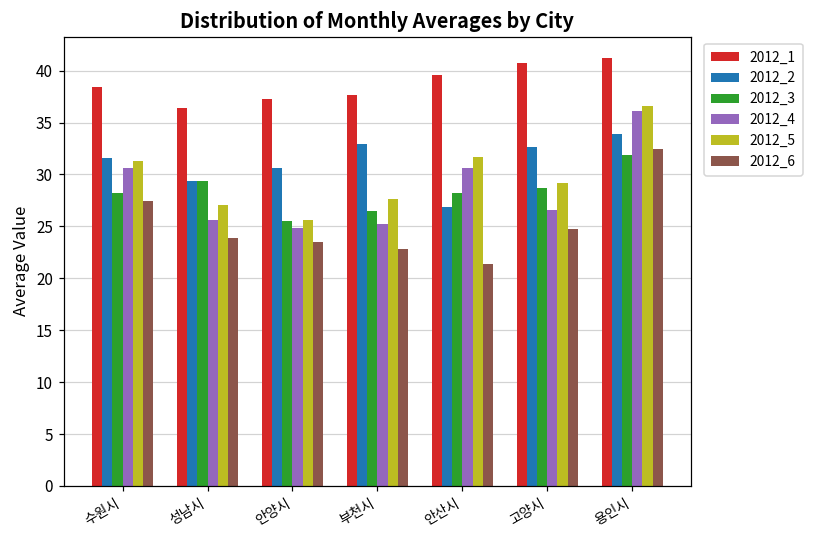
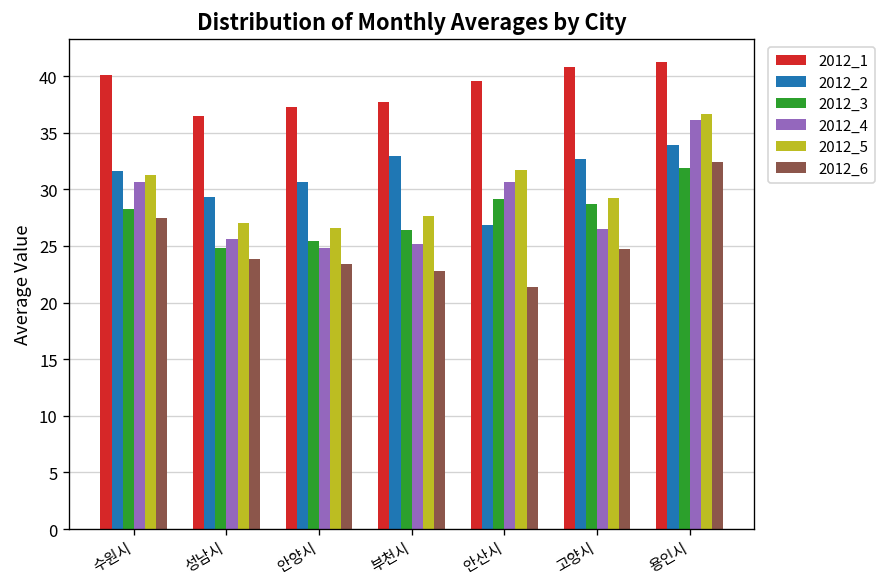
  {
    "2012_1": {
-     "수원시": 38,
+     "수원시": 40,
      "성남시": 36,
      "안양시": 37,
      "부천시": 38,
      "안산시": 40,
      "고양시": 41,
      "용인시": 41
    },
    "2012_2": {
      "수원시": 32,
      "성남시": 29,
      "안양시": 31,
      "부천시": 33,
      "안산시": 27,
      "고양시": 33,
      "용인시": 34
    },
    "2012_3": {
      "수원시": 28,
-     "성남시": 29,
+     "성남시": 25,
      "안양시": 25,
      "부천시": 26,
-     "안산시": 28,
+     "안산시": 29,
      "고양시": 29,
      "용인시": 32
    },
    "2012_4": {
      "수원시": 31,
      "성남시": 26,
      "안양시": 25,
      "부천시": 25,
      "안산시": 31,
      "고양시": 27,
      "용인시": 36
    },
    "2012_5": {
      "수원시": 31,
      "성남시": 27,
-     "안양시": 26,
+     "안양시": 27,
      "부천시": 28,
      "안산시": 32,
      "고양시": 29,
      "용인시": 37
    },
    "2012_6": {
      "수원시": 27,
      "성남시": 24,
      "안양시": 23,
      "부천시": 23,
      "안산시": 21,
      "고양시": 25,
      "용인시": 32
    }
  }
